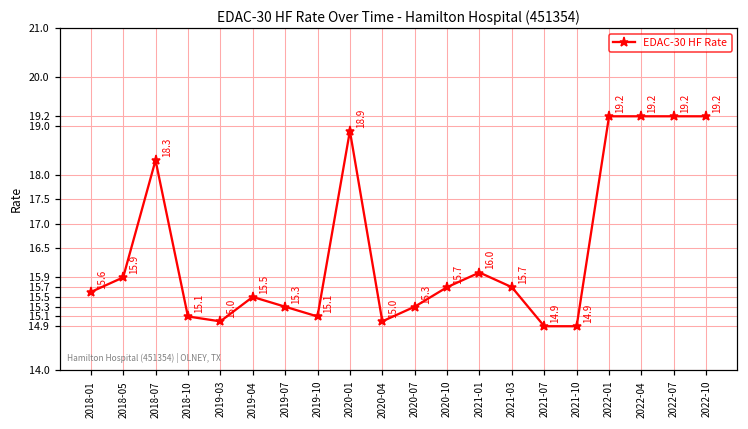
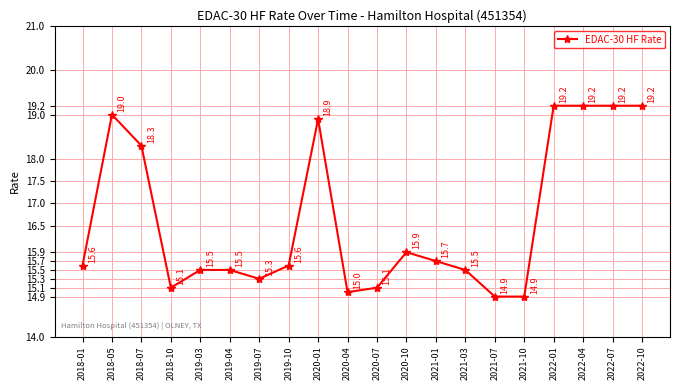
  {
    "2018-01": 15.6,
-   "2018-05": 15.9,
+   "2018-05": 19.0,
    "2018-07": 18.3,
    "2018-10": 15.1,
-   "2019-03": 15.0,
+   "2019-03": 15.5,
    "2019-04": 15.5,
    "2019-07": 15.3,
-   "2019-10": 15.1,
+   "2019-10": 15.6,
    "2020-01": 18.9,
    "2020-04": 15.0,
-   "2020-07": 15.3,
-   "2020-10": 15.7,
-   "2021-01": 16.0,
-   "2021-03": 15.7,
+   "2020-07": 15.1,
+   "2020-10": 15.9,
+   "2021-01": 15.7,
+   "2021-03": 15.5,
    "2021-07": 14.9,
    "2021-10": 14.9,
    "2022-01": 19.2,
    "2022-04": 19.2,
    "2022-07": 19.2,
    "2022-10": 19.2
  }
